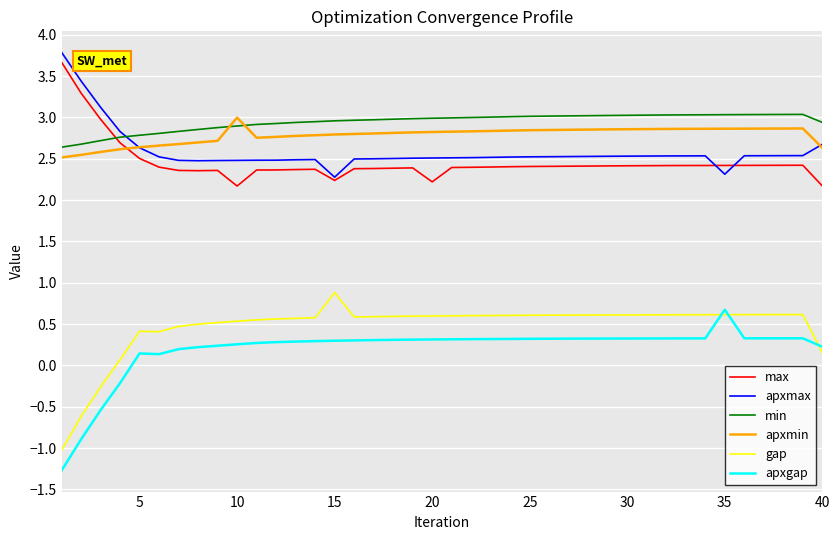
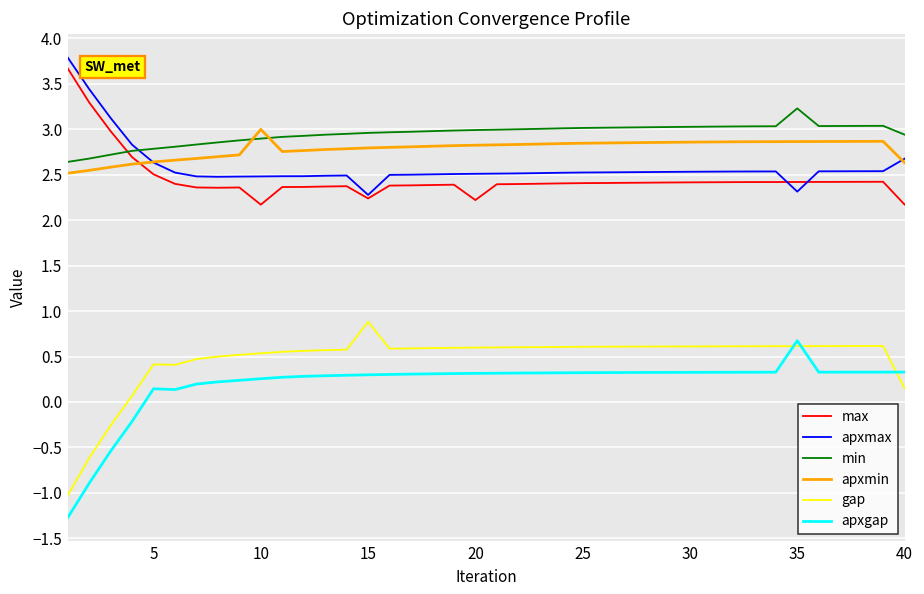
  {
    "max": {
      "5": 2.5,
      "10": 2.2,
      "15": 2.2,
      "20": 2.2,
      "25": 2.4,
      "30": 2.4,
      "35": 2.4,
      "40": 2.2
    },
    "apxmax": {
      "10": 2.5,
      "15": 2.3,
      "20": 2.5,
      "25": 2.5,
      "30": 2.5,
      "35": 2.3,
      "40": 2.7
    },
    "min": {
      "5": 2.8,
      "10": 2.9,
      "15": 3.0,
      "20": 3.0,
      "25": 3.0,
      "30": 3.0,
-     "35": 3.0,
+     "35": 3.2,
      "40": 2.9
    },
    "apxmin": {
      "10": 3.0,
      "15": 2.8,
      "20": 2.8,
      "25": 2.8,
      "30": 2.9,
      "35": 2.9,
      "40": 2.6
    },
    "gap": {
      "5": 0.4,
      "10": 0.5,
      "15": 0.9,
      "20": 0.6,
      "25": 0.6,
      "30": 0.6,
      "35": 0.6,
      "40": 0.2
    },
    "apxgap": {
      "5": 0.1,
      "10": 0.3,
      "15": 0.3,
      "20": 0.3,
      "25": 0.3,
      "30": 0.3,
      "35": 0.7,
-     "40": 0.2
+     "40": 0.3
    }
  }
